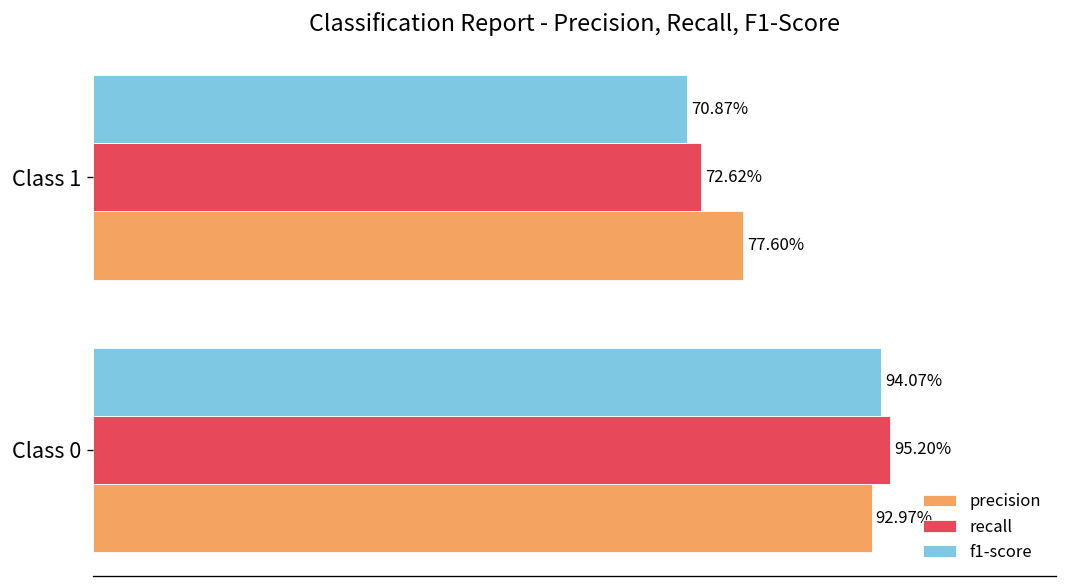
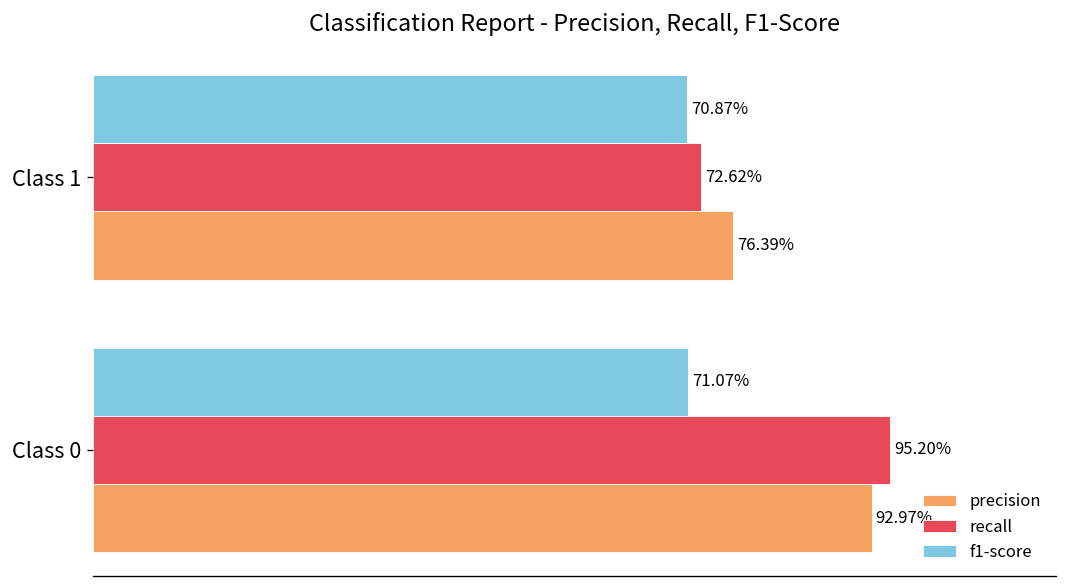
  {
    "precision": {
-     "Class 1": "77.60%",
+     "Class 1": "76.39%",
      "Class 0": "92.97%"
    },
    "recall": {
      "Class 1": "72.62%",
      "Class 0": "95.20%"
    },
    "f1-score": {
      "Class 1": "70.87%",
-     "Class 0": "94.07%"
+     "Class 0": "71.07%"
    }
  }
